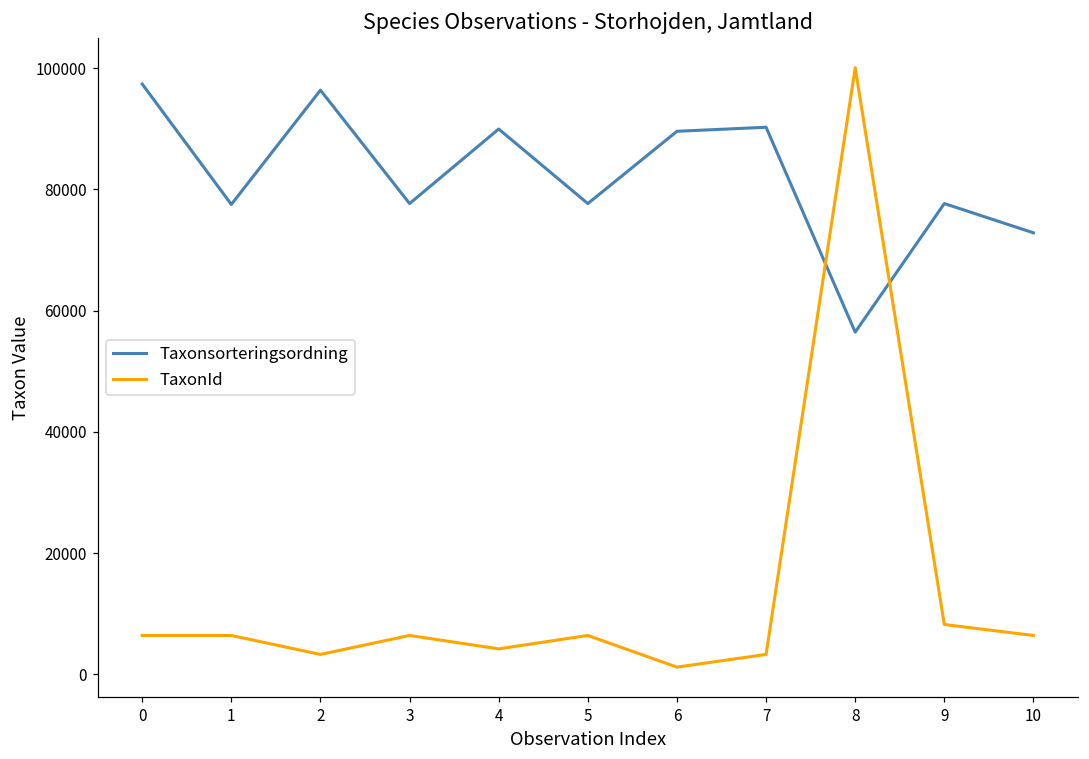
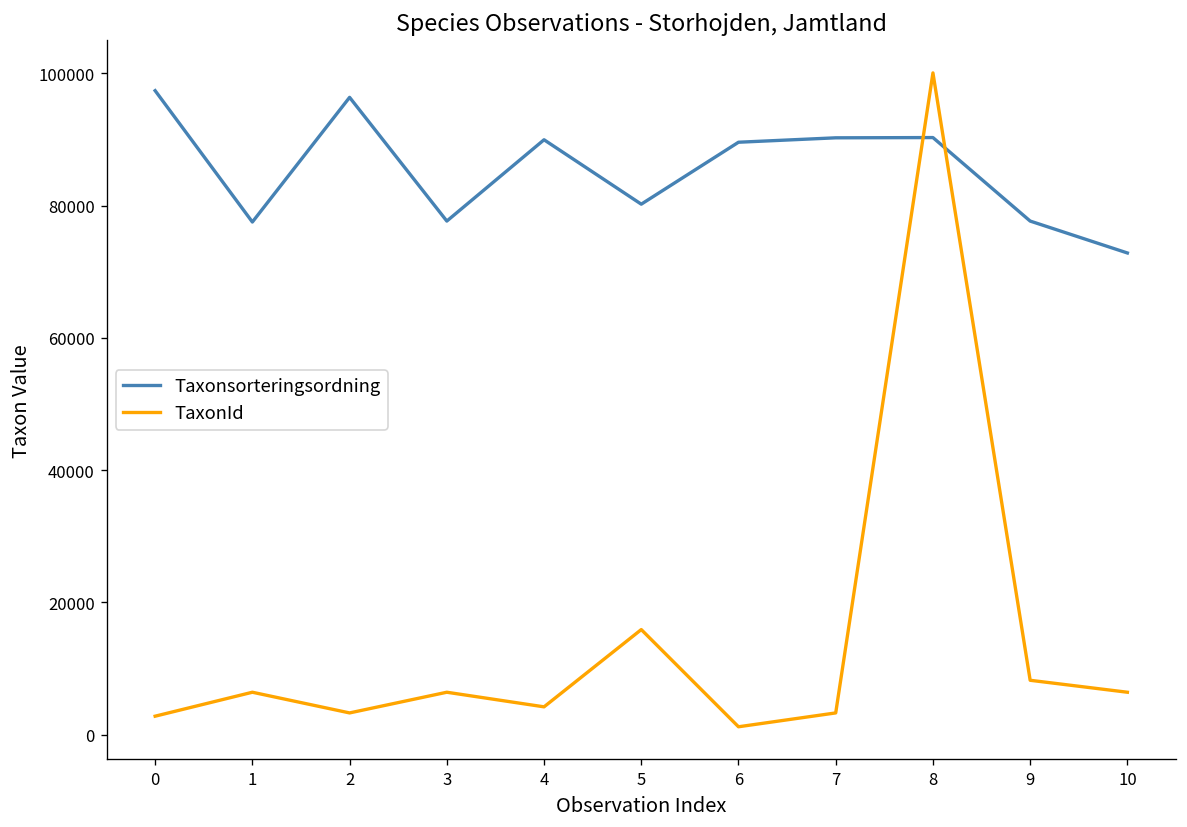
  {
    "Taxonsorteringsordning": {
      "0": 97000,
      "1": 78000,
      "2": 96000,
      "3": 78000,
      "4": 90000,
-     "5": 78000,
+     "5": 80000,
      "6": 90000,
      "7": 90000,
-     "8": 56000,
+     "8": 90000,
      "9": 78000,
      "10": 73000
    },
    "TaxonId": {
-     "0": 6000,
+     "0": 3000,
      "1": 6000,
      "2": 3000,
      "3": 6000,
      "4": 4000,
-     "5": 6000,
+     "5": 16000,
      "6": 1000,
      "7": 3000,
      "8": 100000,
      "9": 8000,
      "10": 6000
    }
  }
